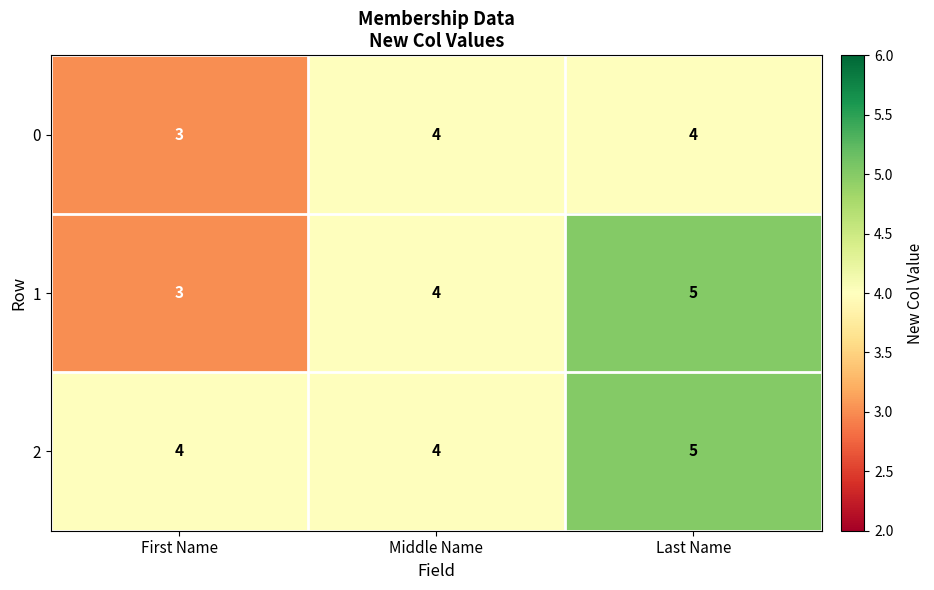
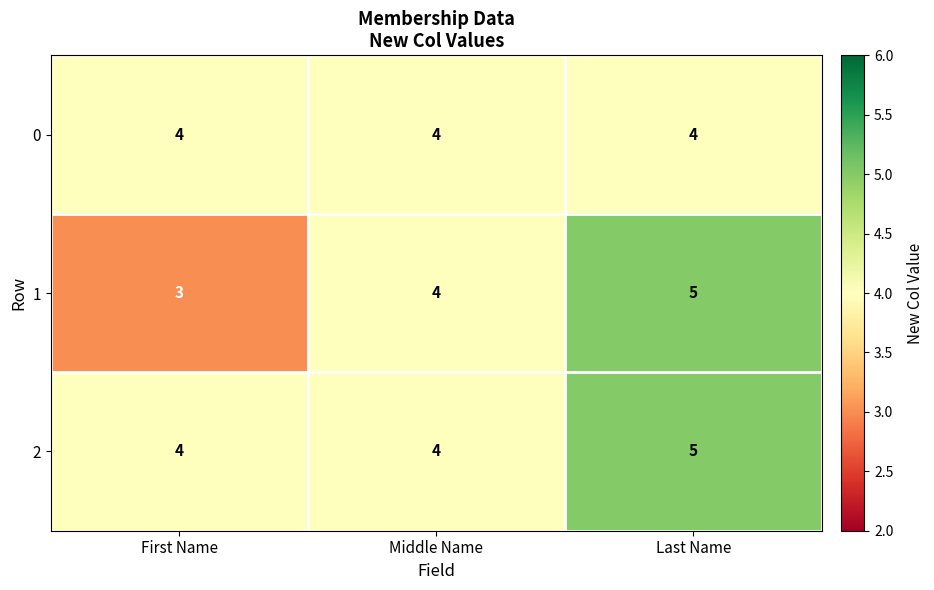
  {
    "0": {
-     "First Name": 3,
+     "First Name": 4,
      "Middle Name": 4,
      "Last Name": 4
    },
    "1": {
      "First Name": 3,
      "Middle Name": 4,
      "Last Name": 5
    },
    "2": {
      "First Name": 4,
      "Middle Name": 4,
      "Last Name": 5
    }
  }
